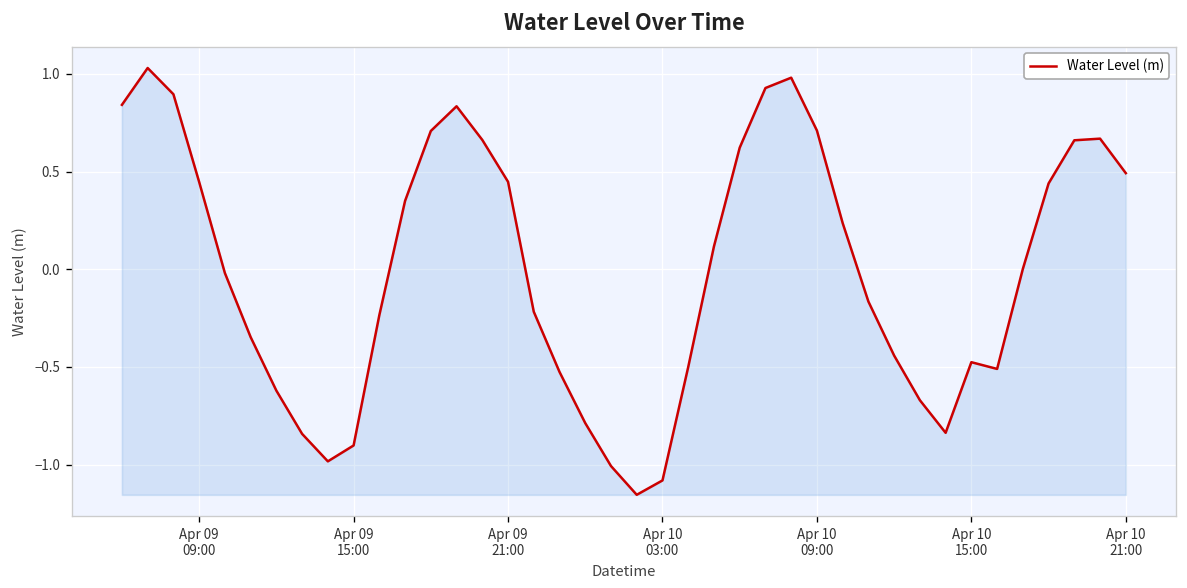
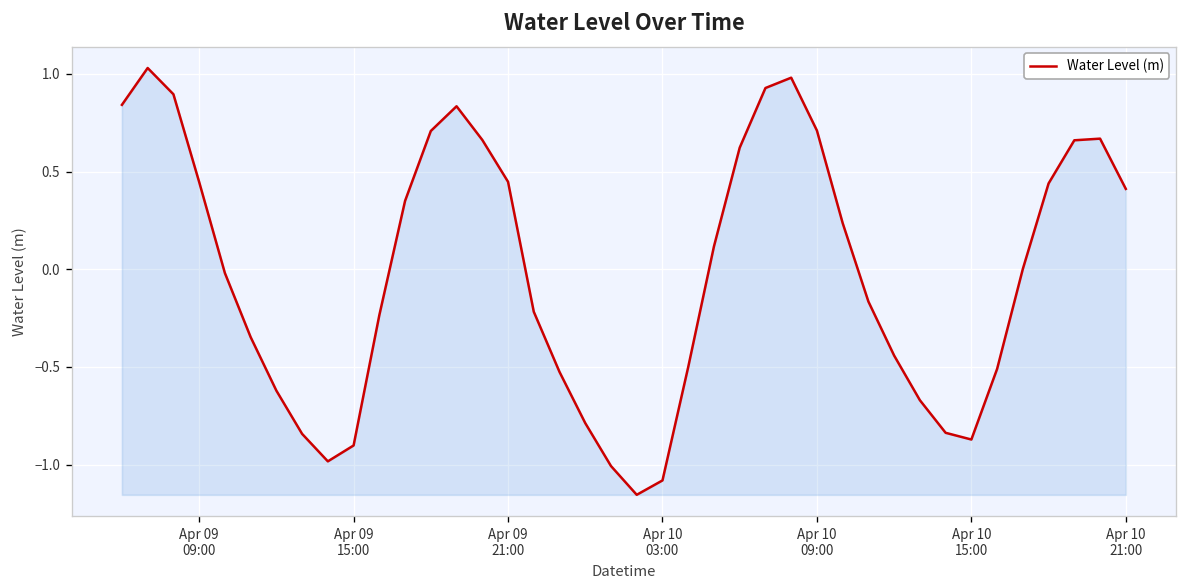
  {
    "Apr 09 09:00": 0.45,
    "Apr 09 15:00": -0.90,
    "Apr 09 21:00": 0.45,
    "Apr 10 03:00": -1.08,
    "Apr 10 09:00": 0.71,
-   "Apr 10 15:00": -0.48,
-   "Apr 10 21:00": 0.49
+   "Apr 10 15:00": -0.87,
+   "Apr 10 21:00": 0.41
  }
